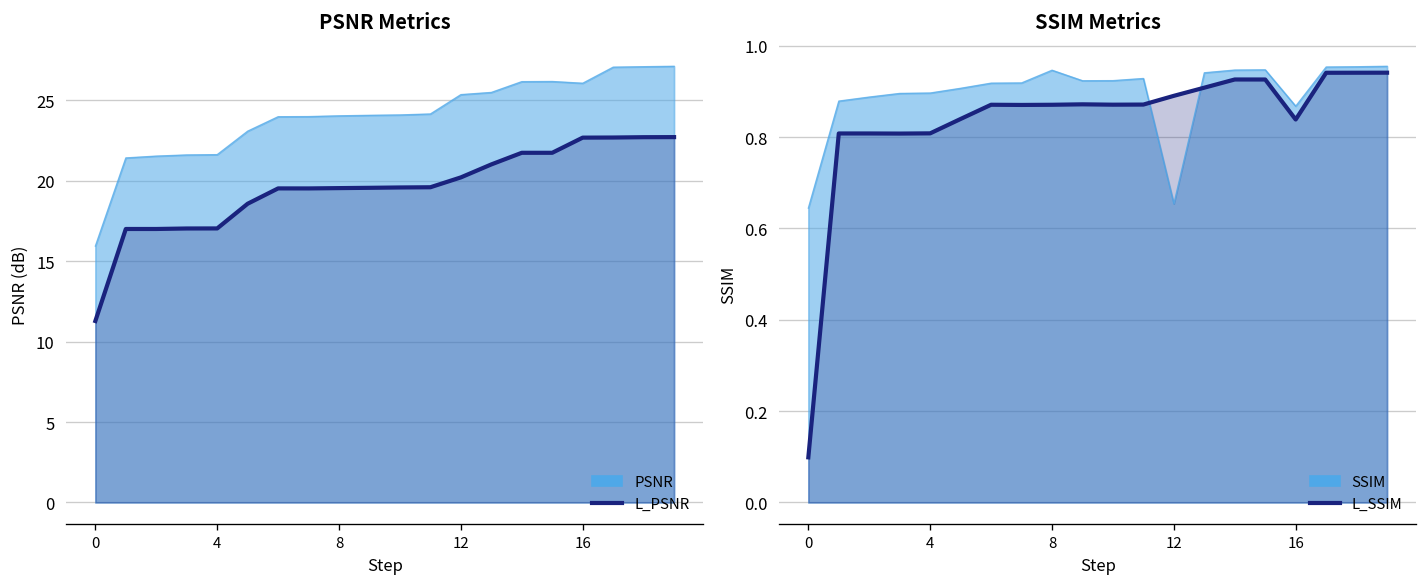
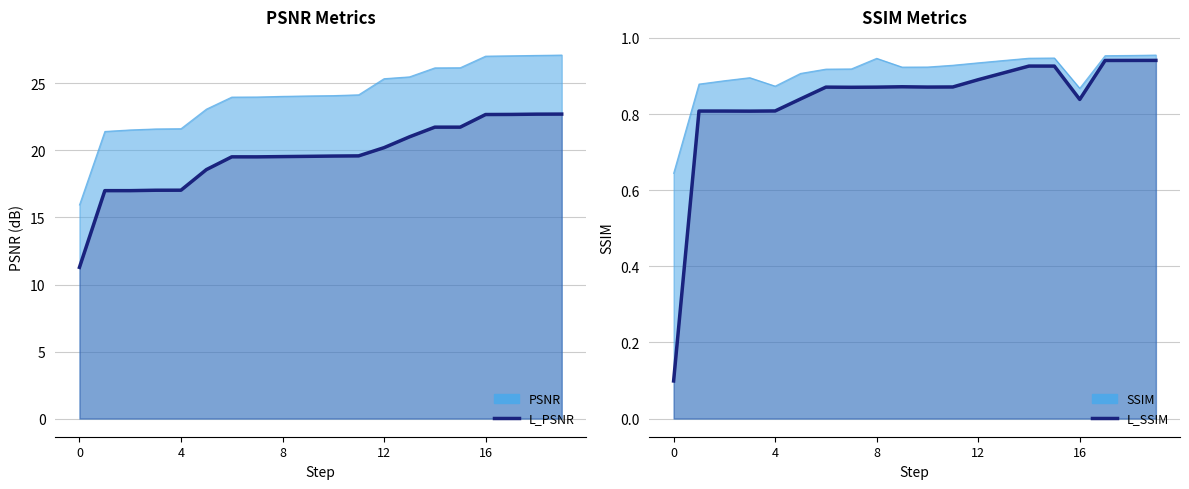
  {
    "PSNR Metrics": {
      "PSNR": {
        "0": 15.9,
        "4": 21.6,
        "8": 24.0,
        "12": 25.4,
-       "16": 26.1
+       "16": 27.0
      },
      "L_PSNR": {
        "0": 11.3,
        "4": 17.0,
        "8": 19.5,
        "12": 20.2,
        "16": 22.7
      }
    },
    "SSIM Metrics": {
      "SSIM": {
        "0": 0.64,
-       "4": 0.90,
+       "4": 0.87,
        "8": 0.95,
-       "12": 0.65,
+       "12": 0.93,
        "16": 0.87
      },
      "L_SSIM": {
        "0": 0.10,
        "4": 0.81,
        "8": 0.87,
        "12": 0.89,
        "16": 0.84
      }
    }
  }
